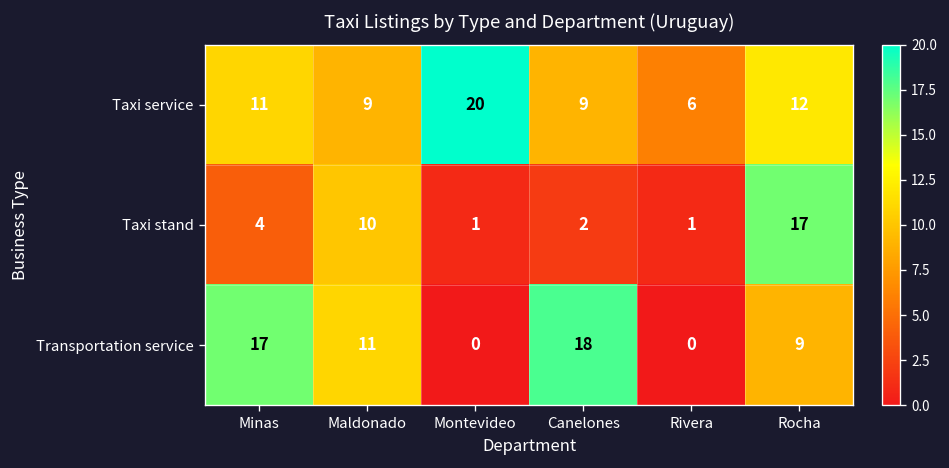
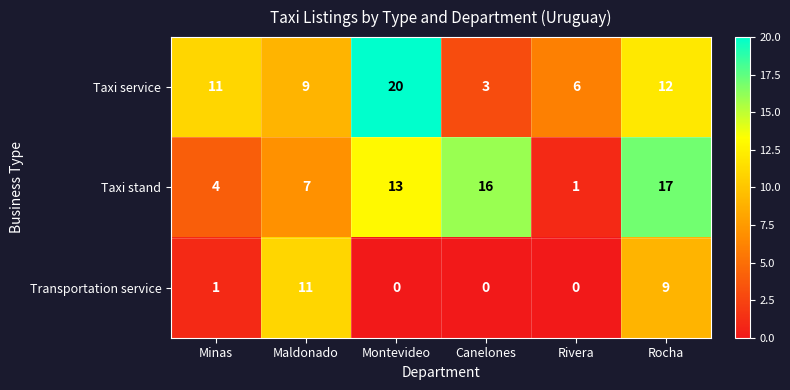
  {
    "Taxi service": {
      "Minas": 11,
      "Maldonado": 9,
      "Montevideo": 20,
-     "Canelones": 9,
+     "Canelones": 3,
      "Rivera": 6,
      "Rocha": 12
    },
    "Taxi stand": {
      "Minas": 4,
-     "Maldonado": 10,
-     "Montevideo": 1,
-     "Canelones": 2,
+     "Maldonado": 7,
+     "Montevideo": 13,
+     "Canelones": 16,
      "Rivera": 1,
      "Rocha": 17
    },
    "Transportation service": {
-     "Minas": 17,
+     "Minas": 1,
      "Maldonado": 11,
      "Montevideo": 0,
-     "Canelones": 18,
+     "Canelones": 0,
      "Rivera": 0,
      "Rocha": 9
    }
  }
